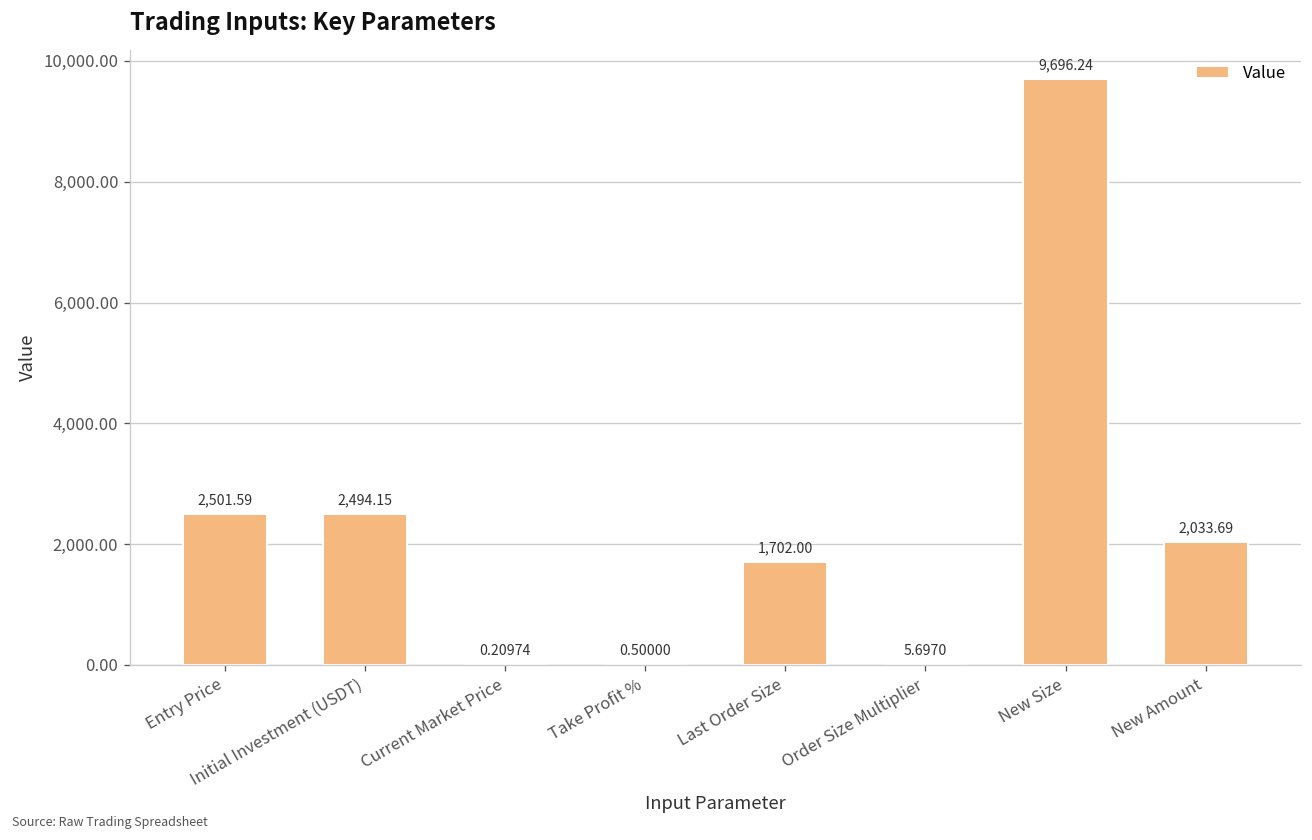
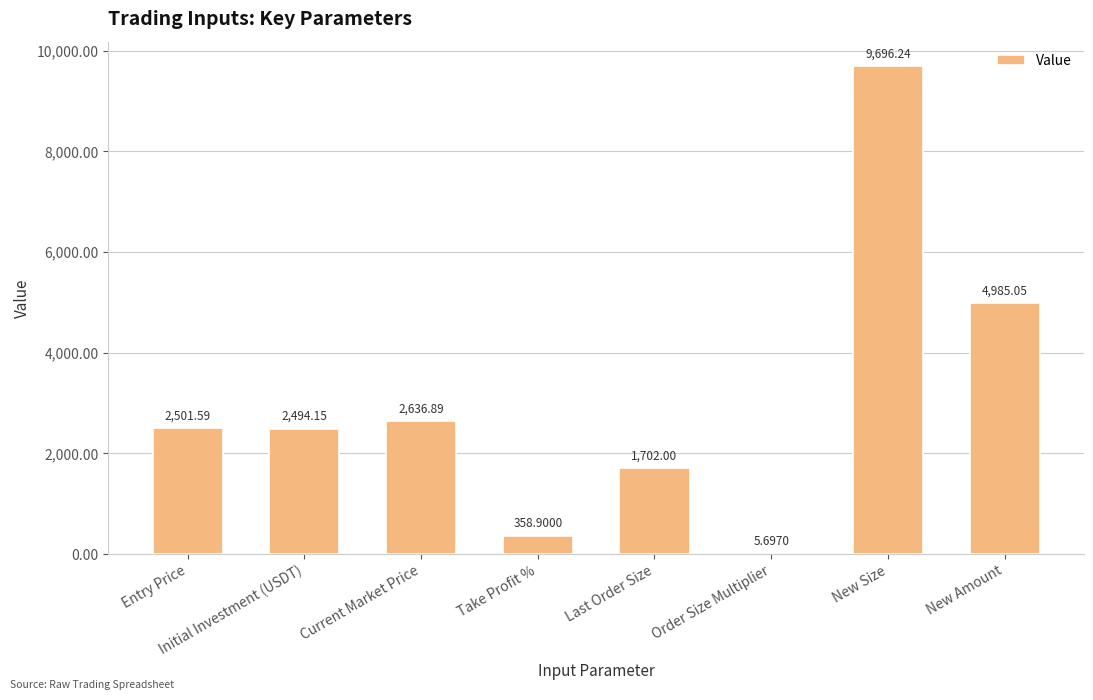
  {
    "Entry Price": "2,501.59",
    "Initial Investment (USDT)": "2,494.15",
-   "Current Market Price": "0.20974",
-   "Take Profit %": "0.50000",
+   "Current Market Price": "2,636.89",
+   "Take Profit %": "358.9000",
    "Last Order Size": "1,702.00",
    "Order Size Multiplier": "5.6970",
    "New Size": "9,696.24",
-   "New Amount": "2,033.69"
+   "New Amount": "4,985.05"
  }
